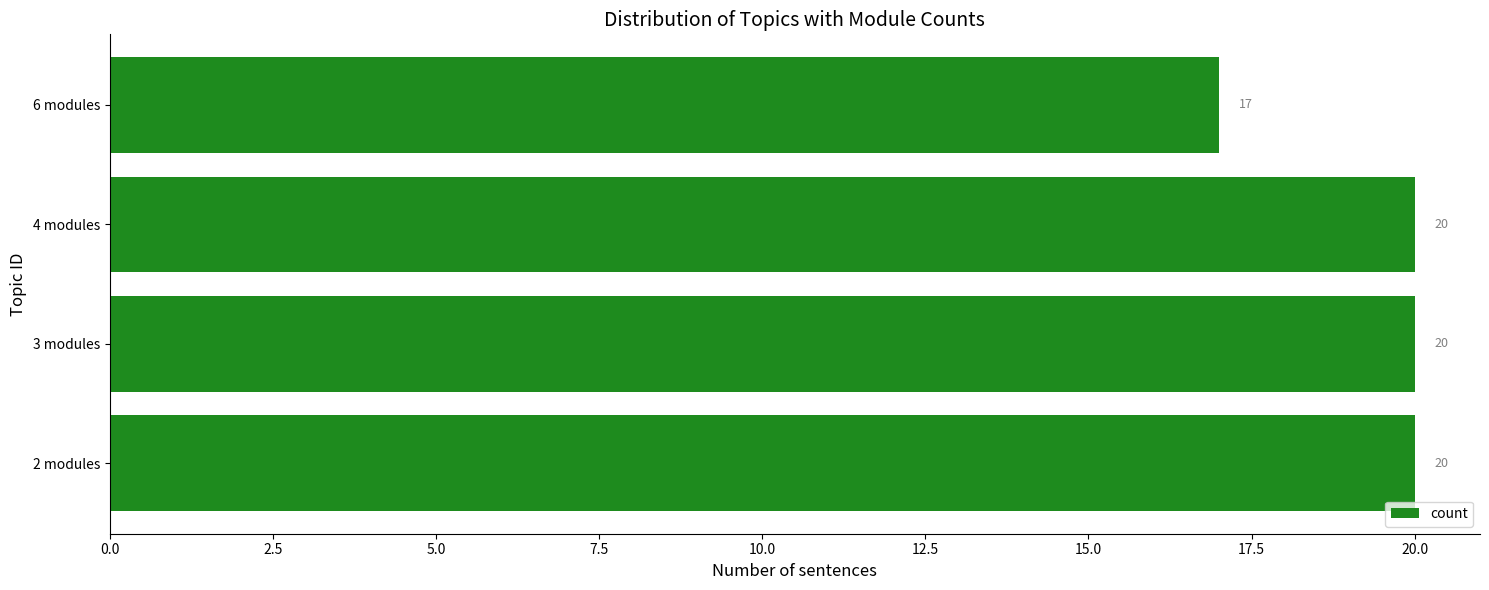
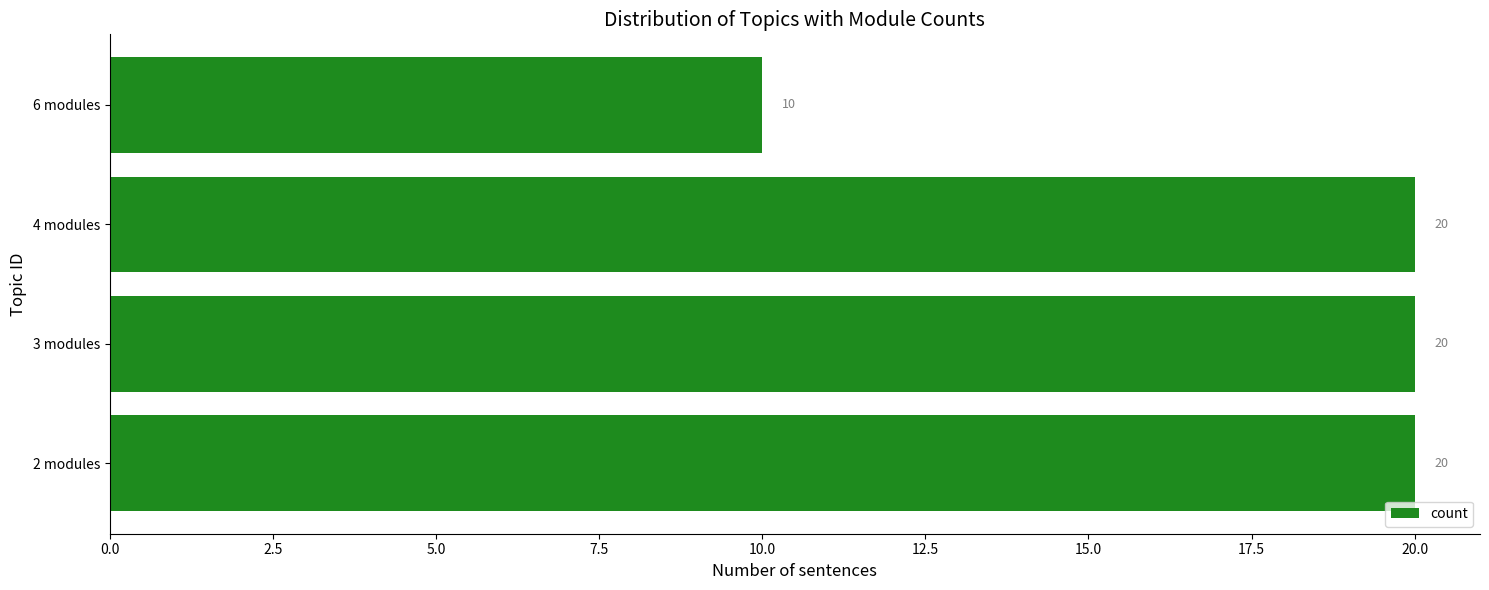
  {
-   "6 modules": 17,
+   "6 modules": 10,
    "4 modules": 20,
    "3 modules": 20,
    "2 modules": 20
  }
